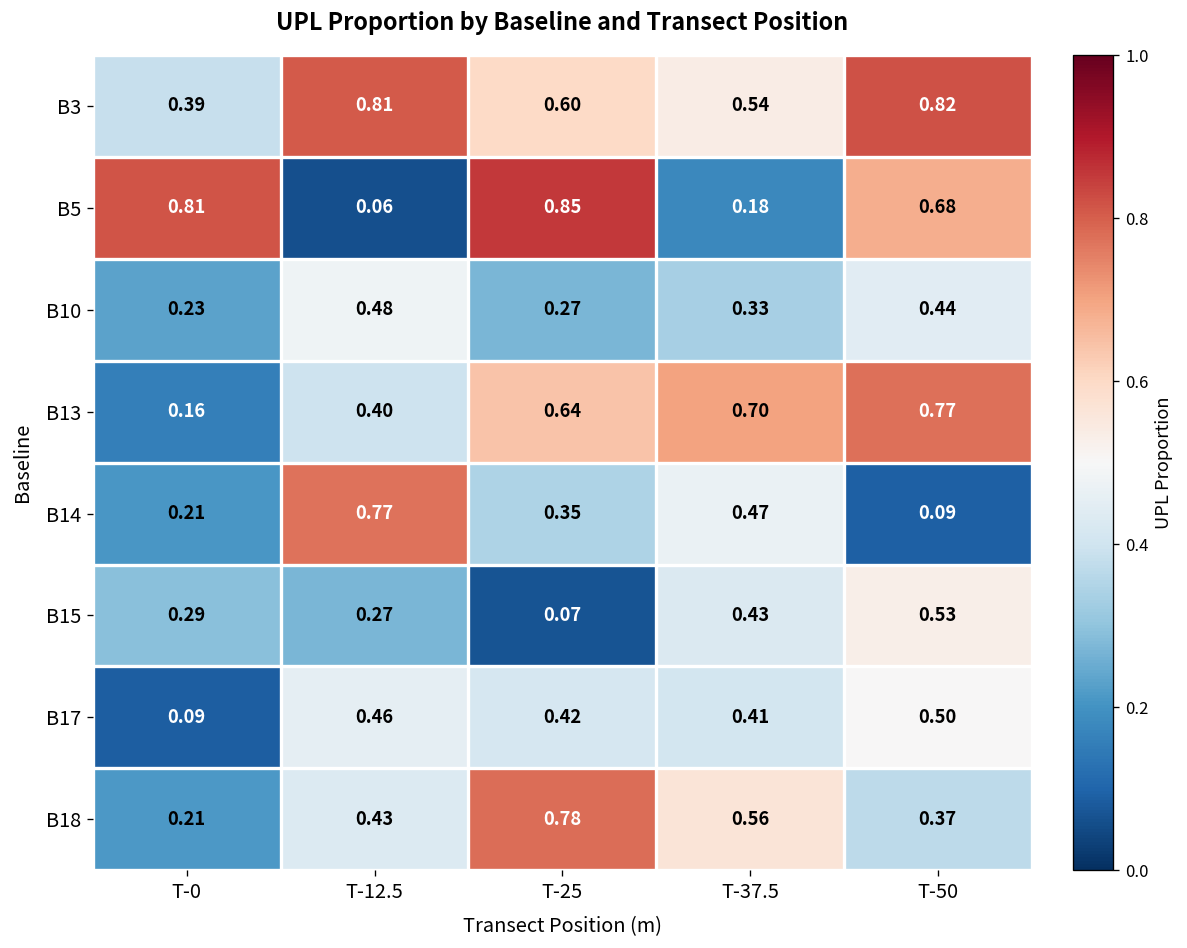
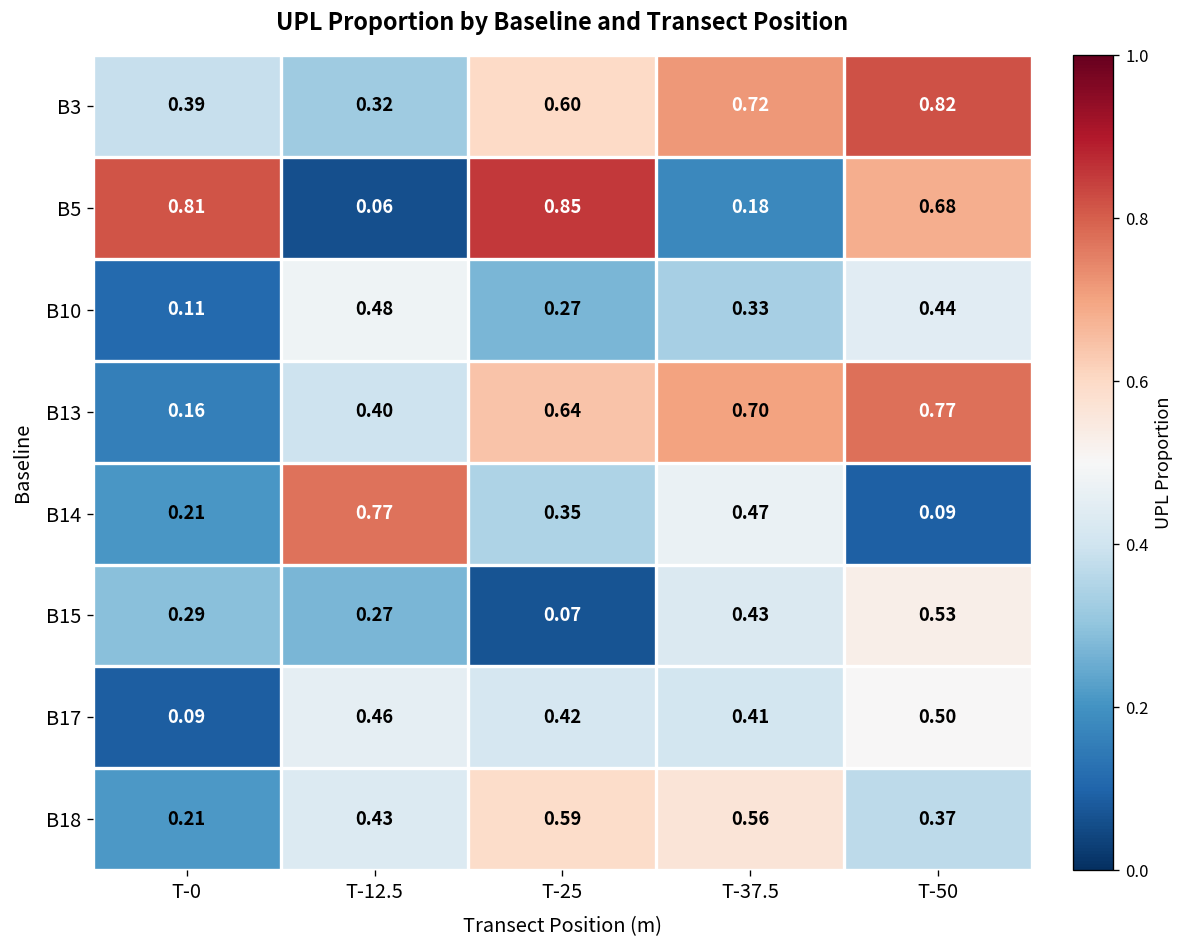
  {
    "B3": {
      "T-0": 0.39,
-     "T-12.5": 0.81,
+     "T-12.5": 0.32,
      "T-25": 0.60,
-     "T-37.5": 0.54,
+     "T-37.5": 0.72,
      "T-50": 0.82
    },
    "B5": {
      "T-0": 0.81,
      "T-12.5": 0.06,
      "T-25": 0.85,
      "T-37.5": 0.18,
      "T-50": 0.68
    },
    "B10": {
-     "T-0": 0.23,
+     "T-0": 0.11,
      "T-12.5": 0.48,
      "T-25": 0.27,
      "T-37.5": 0.33,
      "T-50": 0.44
    },
    "B13": {
      "T-0": 0.16,
      "T-12.5": 0.40,
      "T-25": 0.64,
      "T-37.5": 0.70,
      "T-50": 0.77
    },
    "B14": {
      "T-0": 0.21,
      "T-12.5": 0.77,
      "T-25": 0.35,
      "T-37.5": 0.47,
      "T-50": 0.09
    },
    "B15": {
      "T-0": 0.29,
      "T-12.5": 0.27,
      "T-25": 0.07,
      "T-37.5": 0.43,
      "T-50": 0.53
    },
    "B17": {
      "T-0": 0.09,
      "T-12.5": 0.46,
      "T-25": 0.42,
      "T-37.5": 0.41,
      "T-50": 0.50
    },
    "B18": {
      "T-0": 0.21,
      "T-12.5": 0.43,
-     "T-25": 0.78,
+     "T-25": 0.59,
      "T-37.5": 0.56,
      "T-50": 0.37
    }
  }
